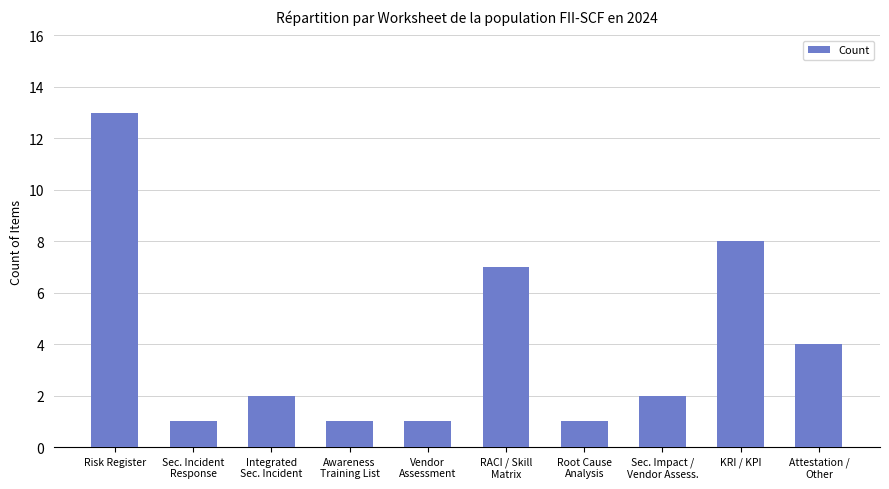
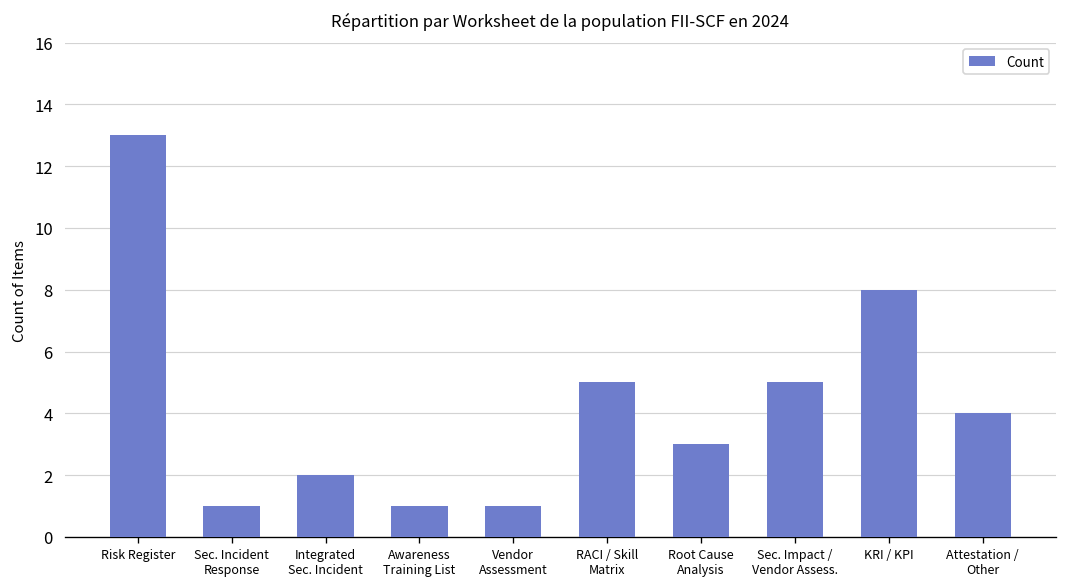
  {
    "Risk Register": 13,
    "Sec. Incident Response": 1,
    "Integrated Sec. Incident": 2,
    "Awareness Training List": 1,
    "Vendor Assessment": 1,
-   "RACI / Skill Matrix": 7,
-   "Root Cause Analysis": 1,
-   "Sec. Impact / Vendor Assess.": 2,
+   "RACI / Skill Matrix": 5,
+   "Root Cause Analysis": 3,
+   "Sec. Impact / Vendor Assess.": 5,
    "KRI / KPI": 8,
    "Attestation / Other": 4
  }
